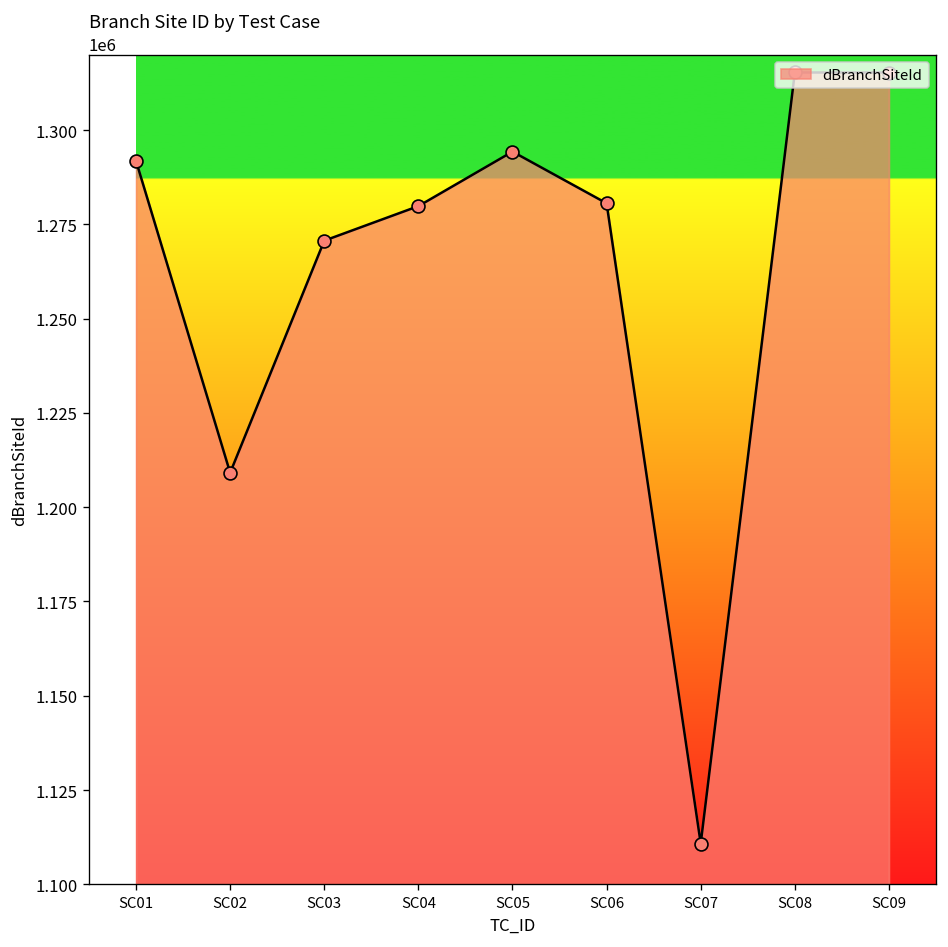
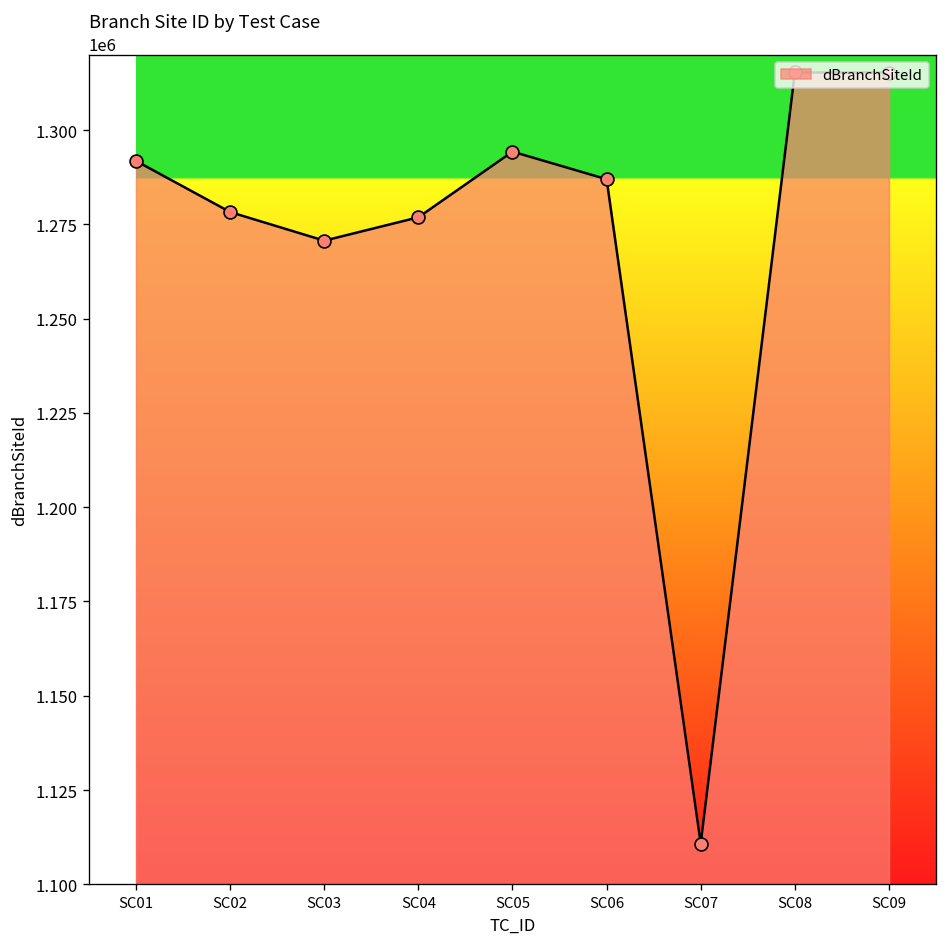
  {
    "SC01": 1292000,
-   "SC02": 1209000,
+   "SC02": 1278000,
    "SC03": 1271000,
-   "SC04": 1280000,
+   "SC04": 1277000,
    "SC05": 1294000,
-   "SC06": 1281000,
+   "SC06": 1287000,
    "SC07": 1111000
  }
